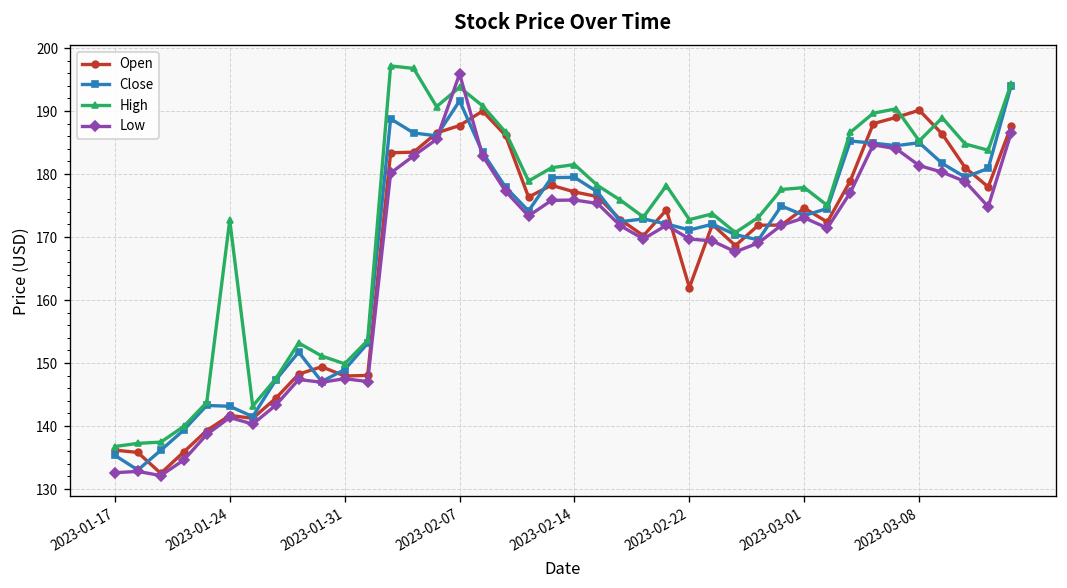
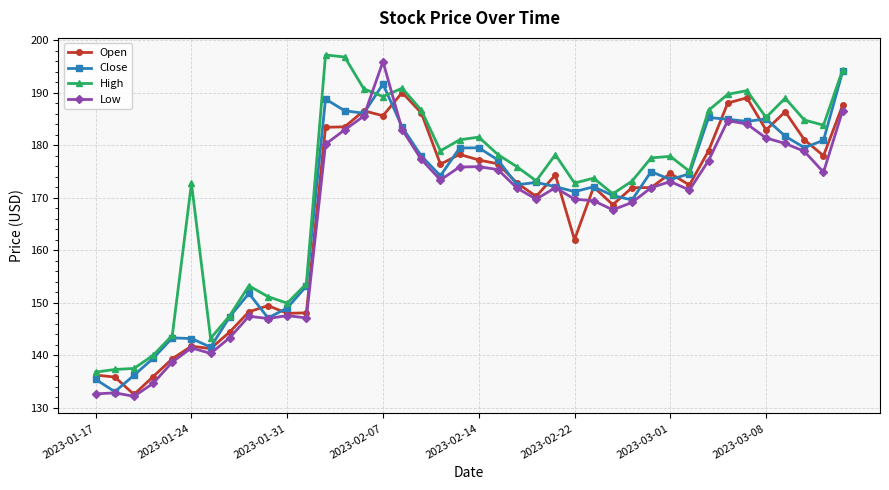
  {
    "Open": {
      "2023-01-17": 136,
-     "2023-02-07": 188,
+     "2023-02-07": 186,
      "2023-02-14": 177,
      "2023-02-22": 162,
      "2023-03-01": 175,
-     "2023-03-08": 190
+     "2023-03-08": 183
    },
    "Close": {
      "2023-01-17": 135,
      "2023-01-24": 143,
      "2023-01-31": 149,
      "2023-02-07": 192,
      "2023-02-14": 179,
      "2023-02-22": 171
    },
    "High": {
      "2023-01-17": 137,
      "2023-01-24": 173,
      "2023-01-31": 150,
-     "2023-02-07": 194,
+     "2023-02-07": 189,
      "2023-02-14": 182,
      "2023-02-22": 173,
      "2023-03-01": 178
    },
    "Low": {
      "2023-01-17": 133,
      "2023-02-07": 196,
      "2023-02-14": 176,
      "2023-02-22": 170,
      "2023-03-08": 181
    }
  }
